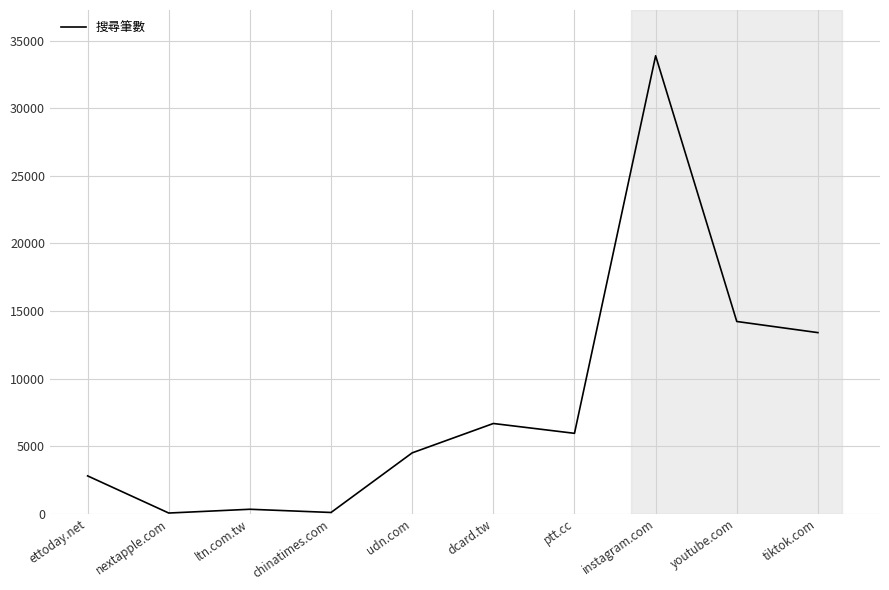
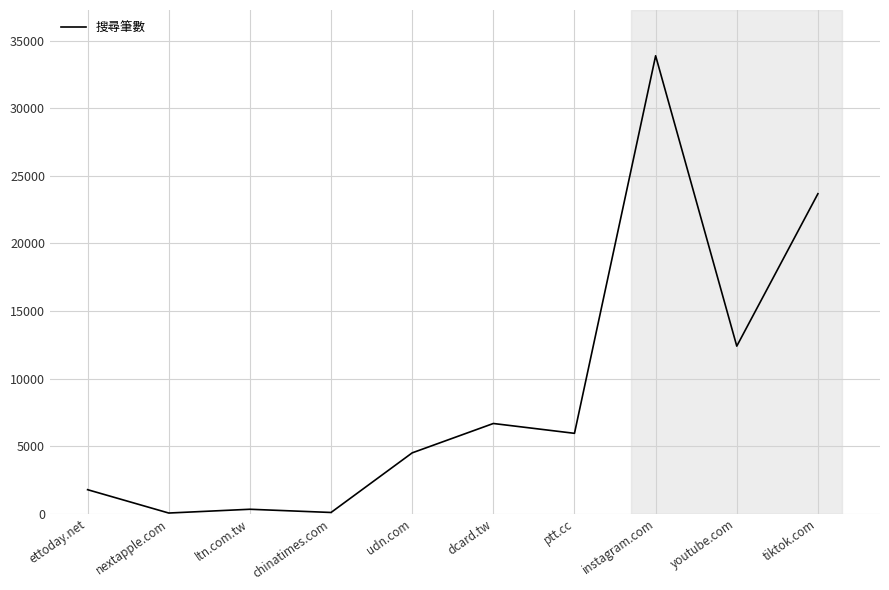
  {
-   "ettoday.net": 2800,
+   "ettoday.net": 1800,
    "nextapple.com": 0,
    "ltn.com.tw": 300,
    "chinatimes.com": 100,
    "udn.com": 4500,
    "dcard.tw": 6700,
    "ptt.cc": 5900,
    "instagram.com": 33900,
-   "youtube.com": 14200,
-   "tiktok.com": 13400
+   "youtube.com": 12400,
+   "tiktok.com": 23700
  }
